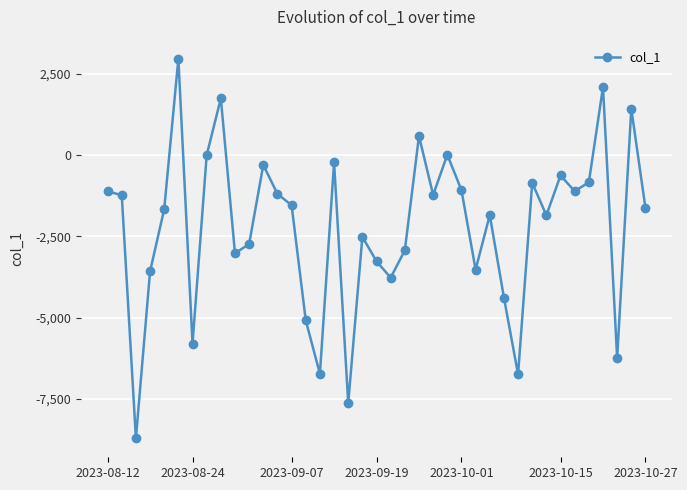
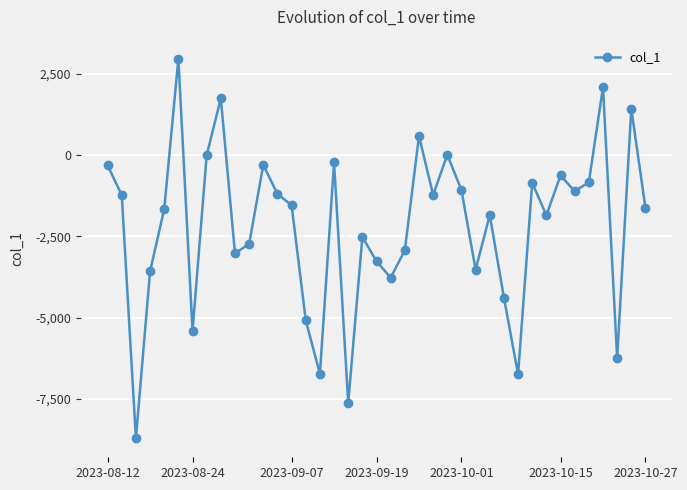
  {
-   "2023-08-12": "-1,100",
-   "2023-08-24": "-5,800",
+   "2023-08-12": "-300",
+   "2023-08-24": "-5,400",
    "2023-09-07": "-1,500",
    "2023-09-19": "-3,300",
    "2023-10-01": "-1,100",
    "2023-10-15": "-600",
    "2023-10-27": "-1,600"
  }
